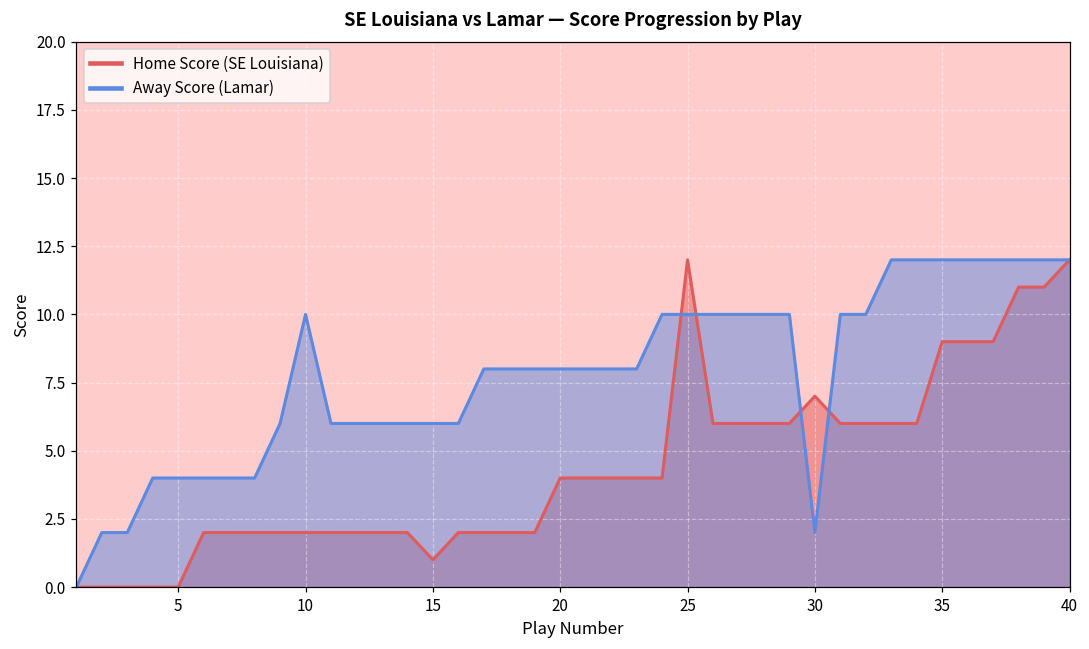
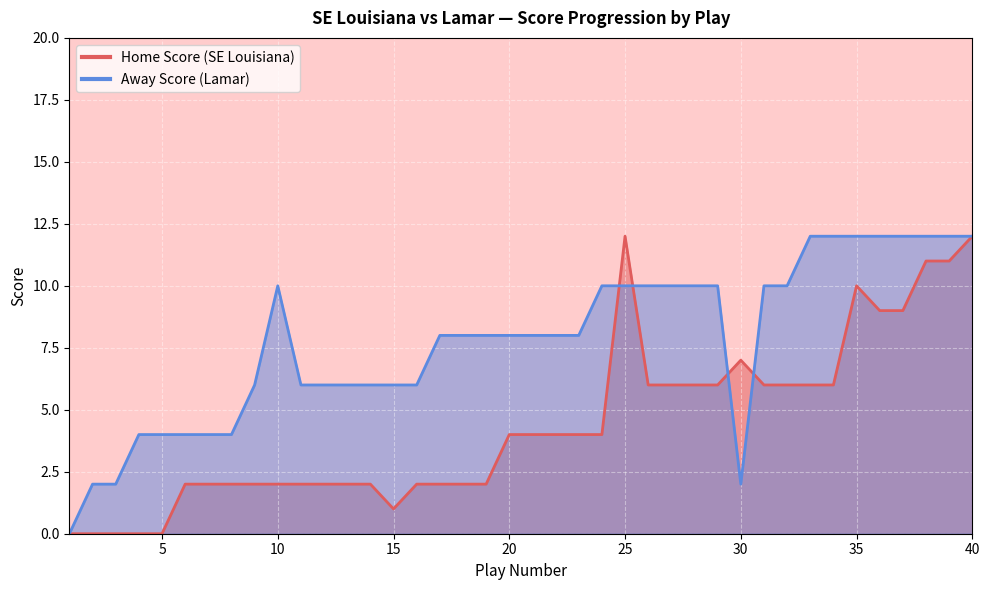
  {
    "Home Score (SE Louisiana)": {
      "5": 0,
      "10": 2,
      "15": 1,
      "20": 4,
      "25": 12,
      "30": 7,
-     "35": 9
+     "35": 10
    },
    "Away Score (Lamar)": {
      "5": 4,
      "10": 10,
      "15": 6,
      "20": 8,
      "25": 10,
      "30": 2,
      "35": 12
    }
  }
